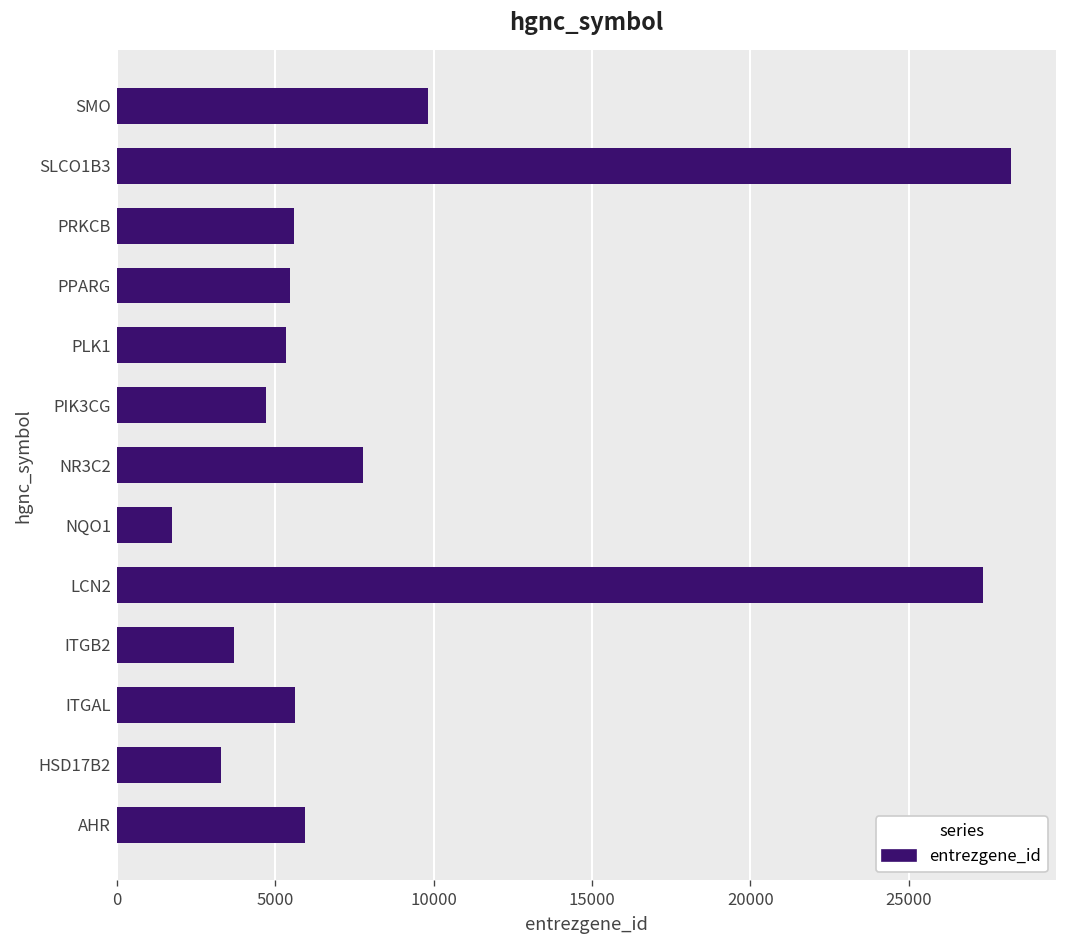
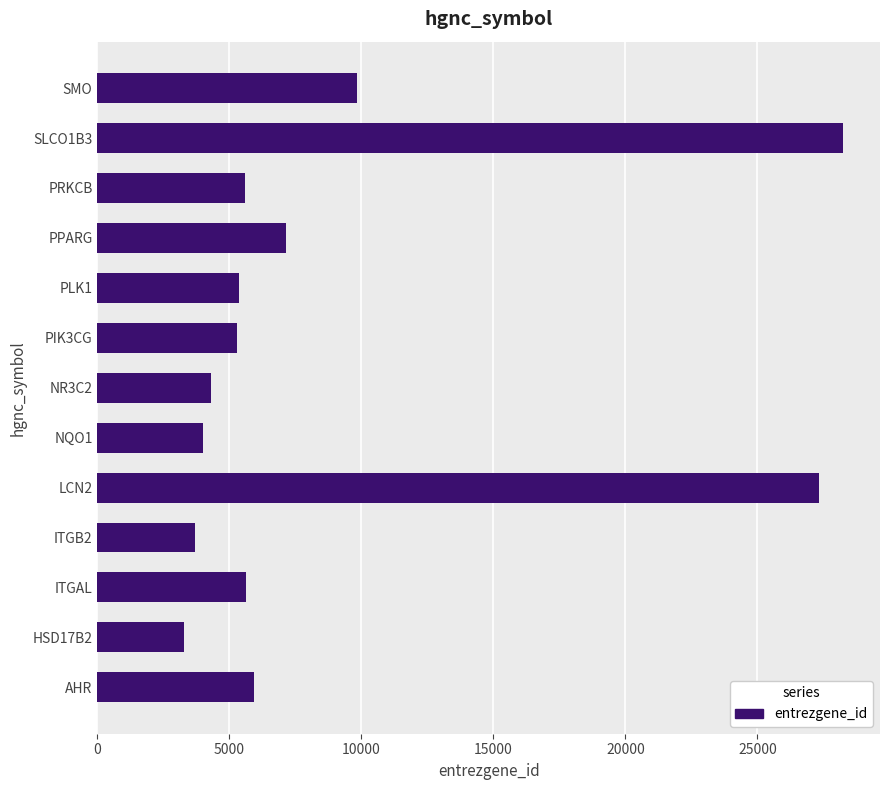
  {
    "SMO": 9800,
    "SLCO1B3": 28200,
    "PRKCB": 5600,
-   "PPARG": 5500,
+   "PPARG": 7200,
    "PLK1": 5300,
-   "PIK3CG": 4700,
-   "NR3C2": 7800,
-   "NQO1": 1700,
+   "PIK3CG": 5300,
+   "NR3C2": 4300,
+   "NQO1": 4000,
    "LCN2": 27300,
    "ITGB2": 3700,
    "ITGAL": 5600,
    "HSD17B2": 3300,
    "AHR": 5900
  }
